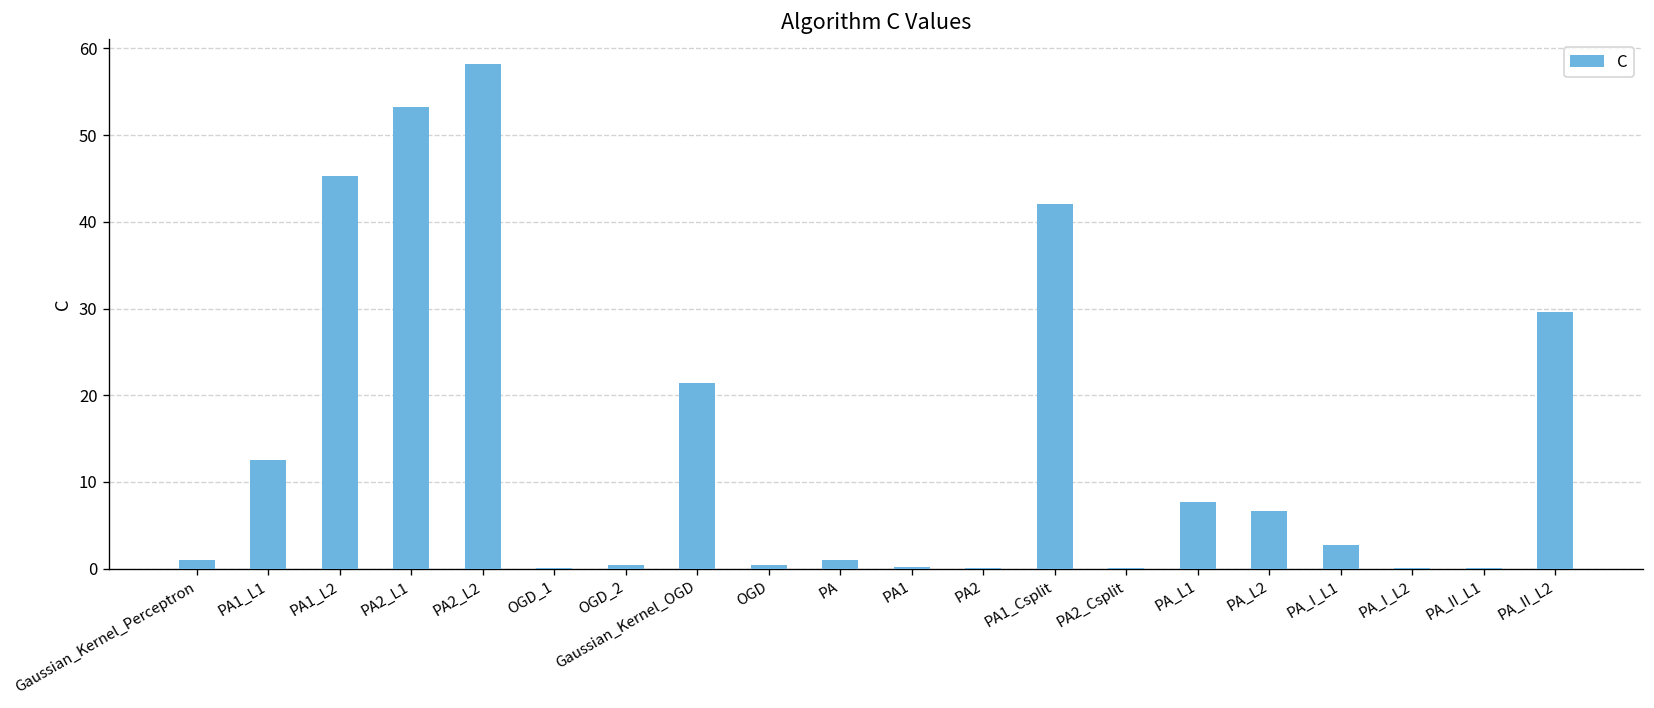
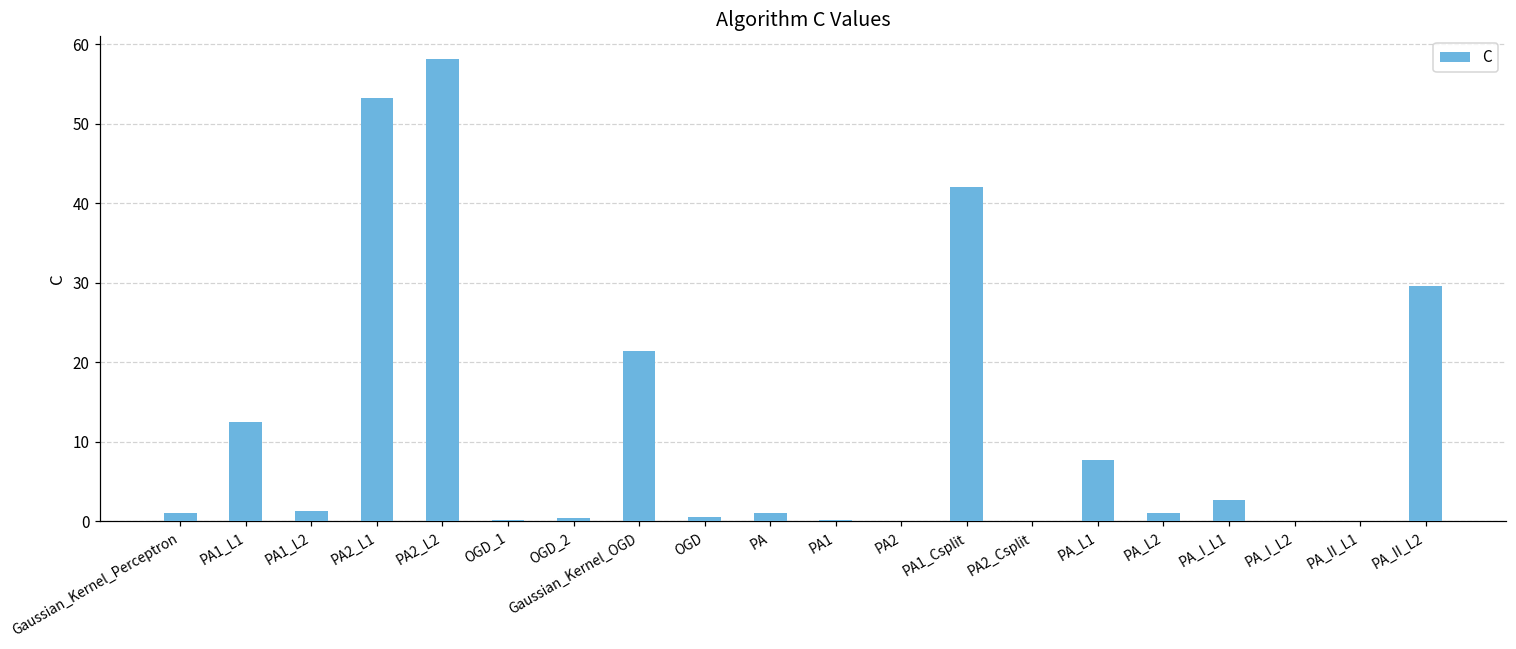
  {
    "Gaussian_Kernel_Perceptron": 1,
    "PA1_L1": 13,
-   "PA1_L2": 45,
+   "PA1_L2": 1,
    "PA2_L1": 53,
    "PA2_L2": 58,
    "OGD_2": 0,
    "Gaussian_Kernel_OGD": 21,
    "OGD": 0,
    "PA": 1,
    "PA1_Csplit": 42,
    "PA_L1": 8,
-   "PA_L2": 7,
+   "PA_L2": 1,
    "PA_I_L1": 3,
    "PA_II_L2": 30
  }
